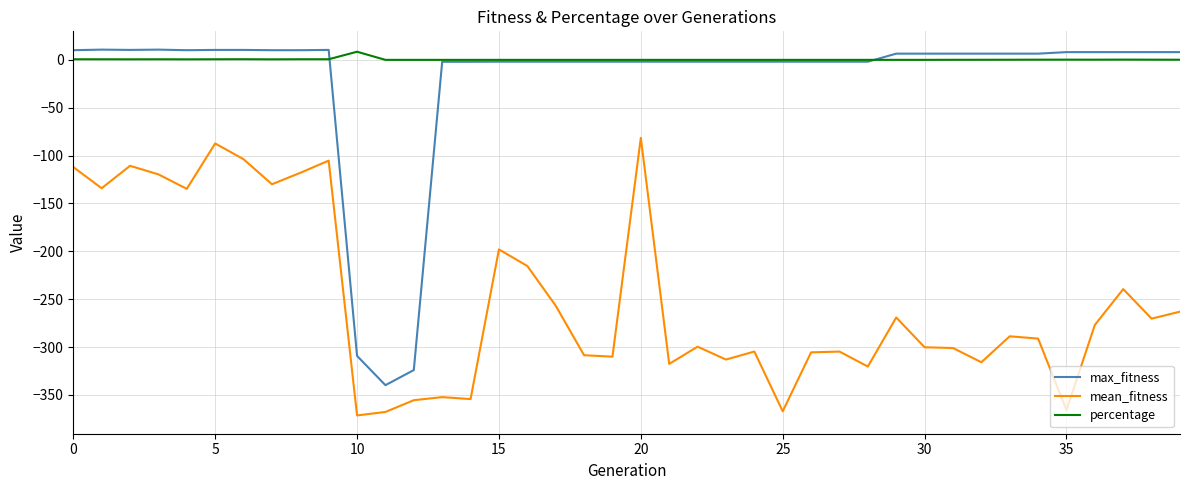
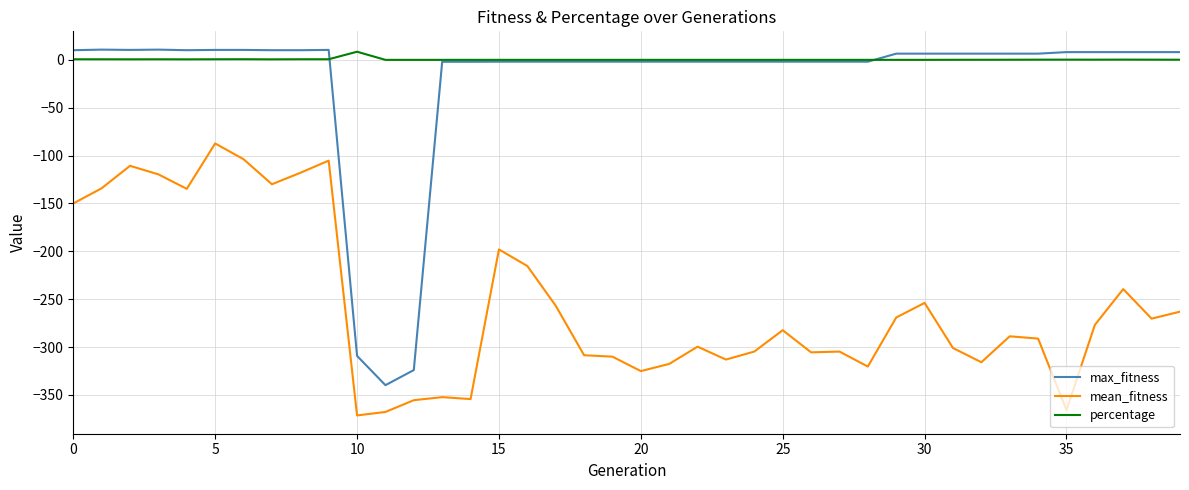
  {
    "max_fitness": {
      "0": 10,
      "5": 10,
      "10": -310,
      "30": 10,
      "35": 10
    },
    "mean_fitness": {
-     "0": -110,
+     "0": -150,
      "5": -90,
      "10": -370,
      "15": -200,
-     "20": -80,
-     "25": -370,
-     "30": -300
+     "20": -330,
+     "25": -280,
+     "30": -250
    },
    "percentage": {
      "0": 0,
      "5": 0,
      "10": 10,
      "30": 0,
      "35": 0
    }
  }
